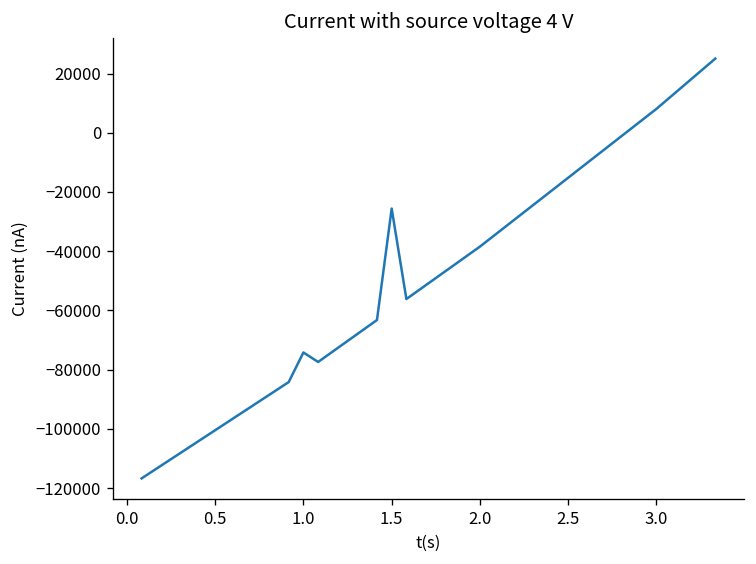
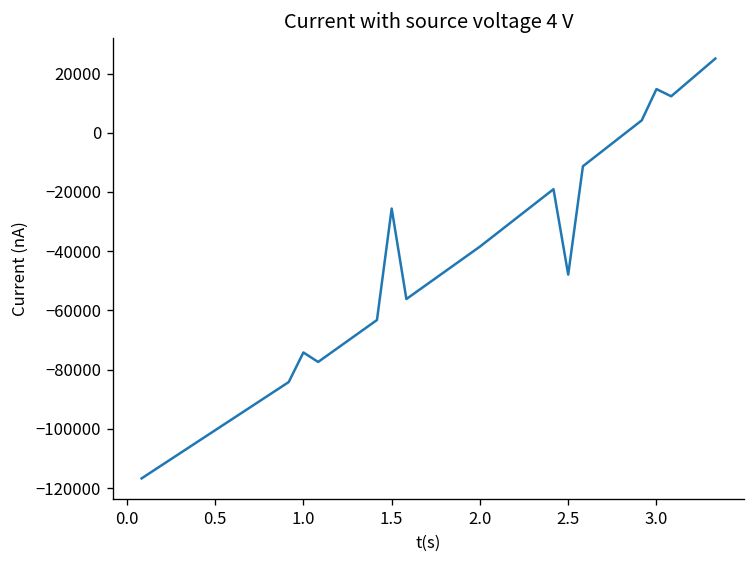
  {
    "0.5": -100000,
    "1.0": -74000,
    "1.5": -26000,
    "2.0": -38000,
-   "2.5": -15000,
-   "3.0": 8000
+   "2.5": -48000,
+   "3.0": 15000
  }
